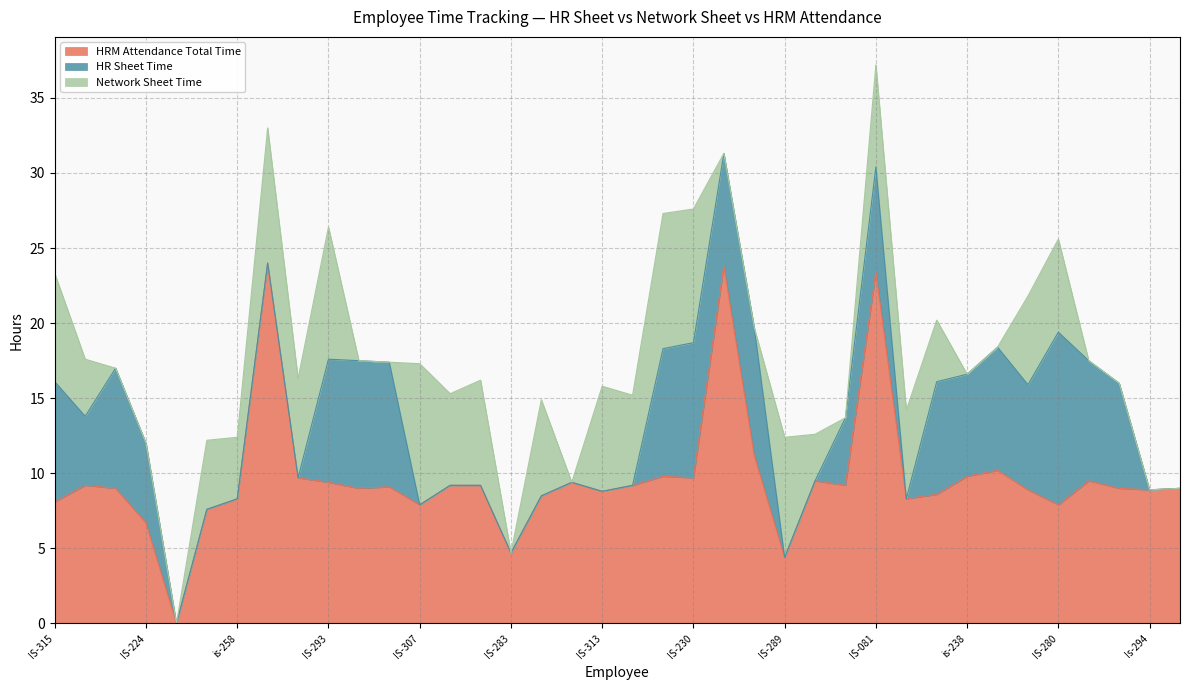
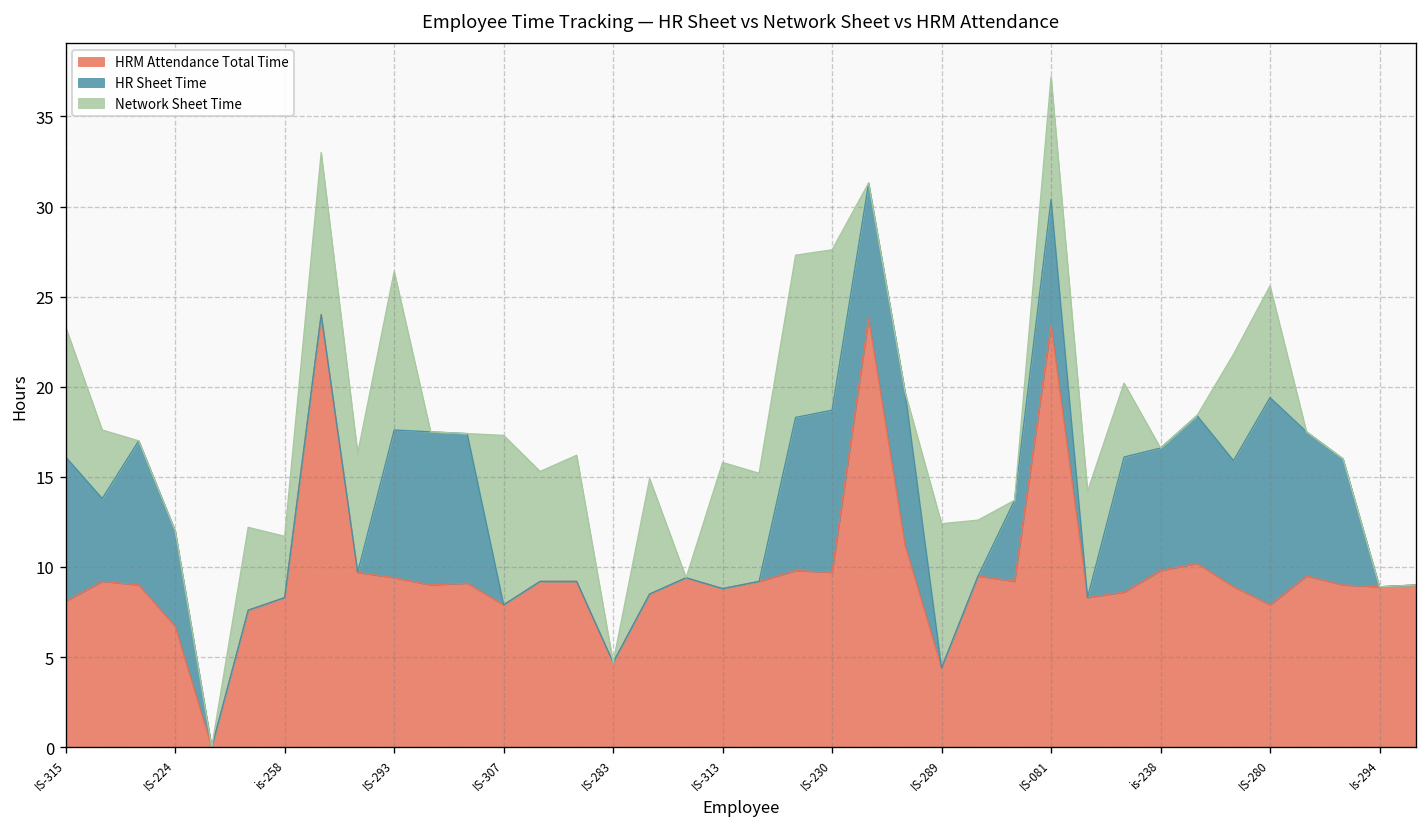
  {
    "HRM Attendance Total Time": {
      "IS-315": 8.1,
      "IS-224": 6.7,
      "IS-293": 9.4,
      "IS-230": 9.7,
      "IS-081": 23.4,
      "is-238": 9.8,
      "IS-280": 7.9
    },
    "HR Sheet Time": {
      "IS-315": 8.0,
      "IS-293": 8.2,
      "IS-230": 9.0,
      "IS-081": 7.0,
      "IS-280": 11.5
    },
    "Network Sheet Time": {
      "IS-315": 7.2,
-     "is-258": 4.1,
+     "is-258": 3.4,
      "IS-293": 8.8,
      "IS-307": 9.4,
      "IS-313": 7.0,
      "IS-230": 8.9,
      "IS-289": 8.0,
      "IS-081": 6.8,
      "IS-280": 6.2
    }
  }
